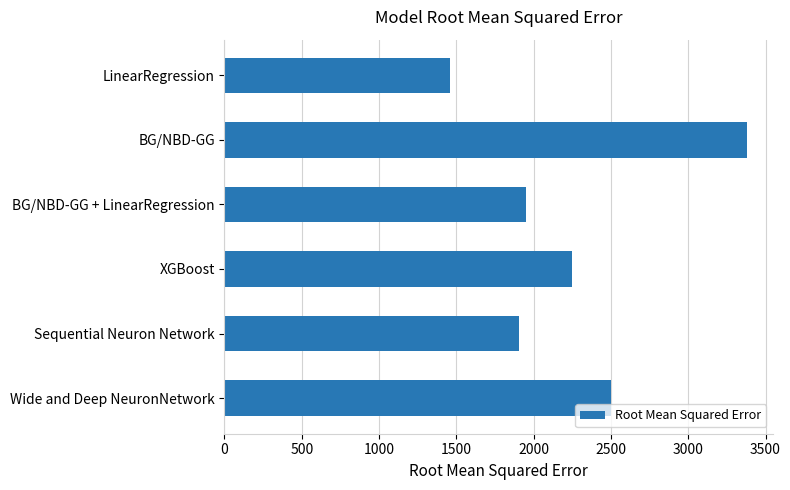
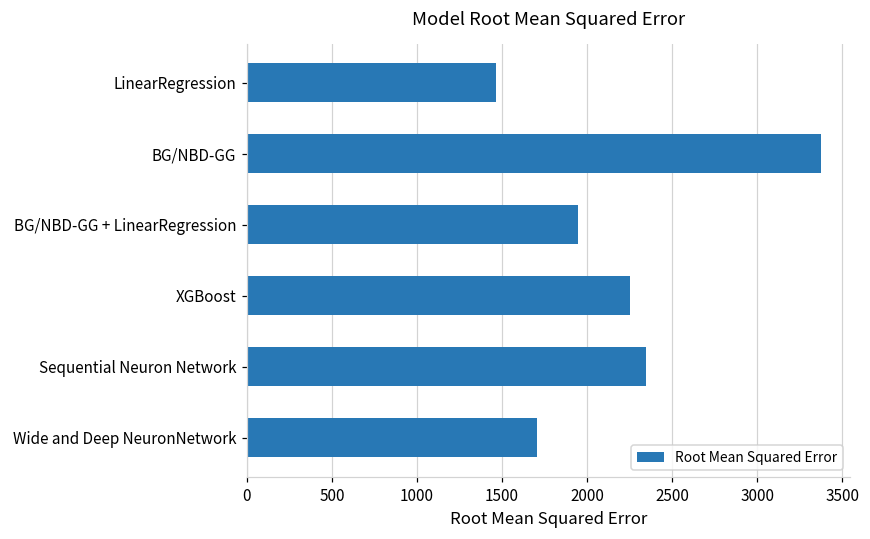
  {
    "LinearRegression": 1460,
    "BG/NBD-GG": 3380,
    "BG/NBD-GG + LinearRegression": 1950,
    "XGBoost": 2250,
-   "Sequential Neuron Network": 1910,
-   "Wide and Deep NeuronNetwork": 2500
+   "Sequential Neuron Network": 2350,
+   "Wide and Deep NeuronNetwork": 1700
  }
